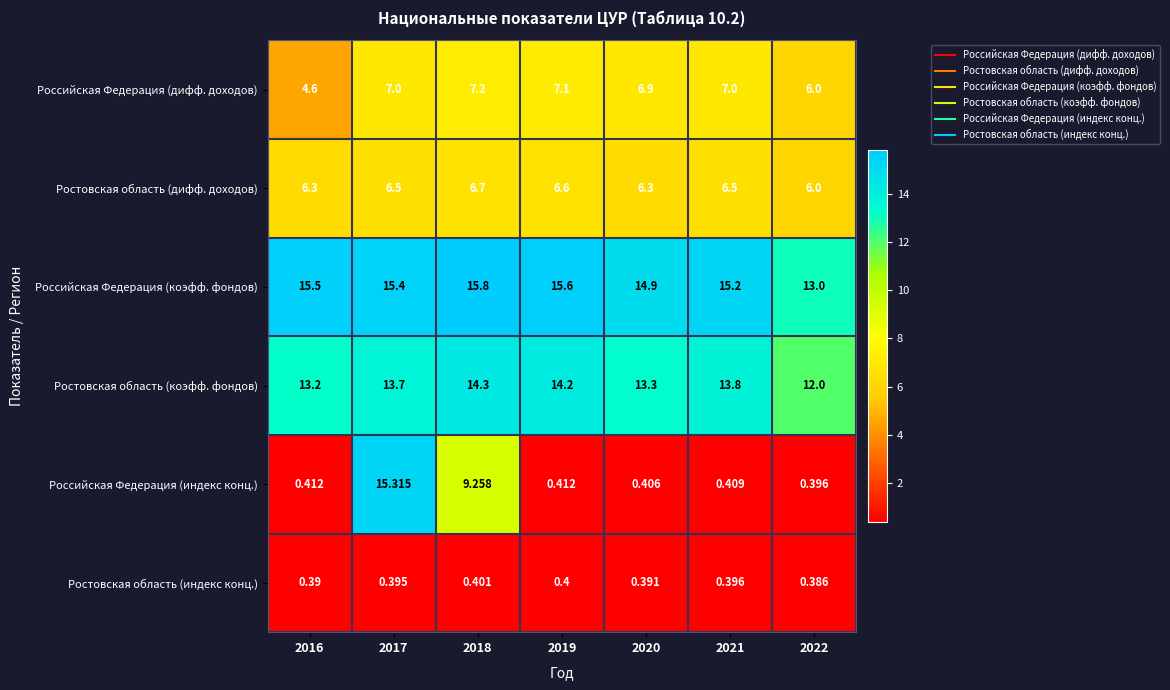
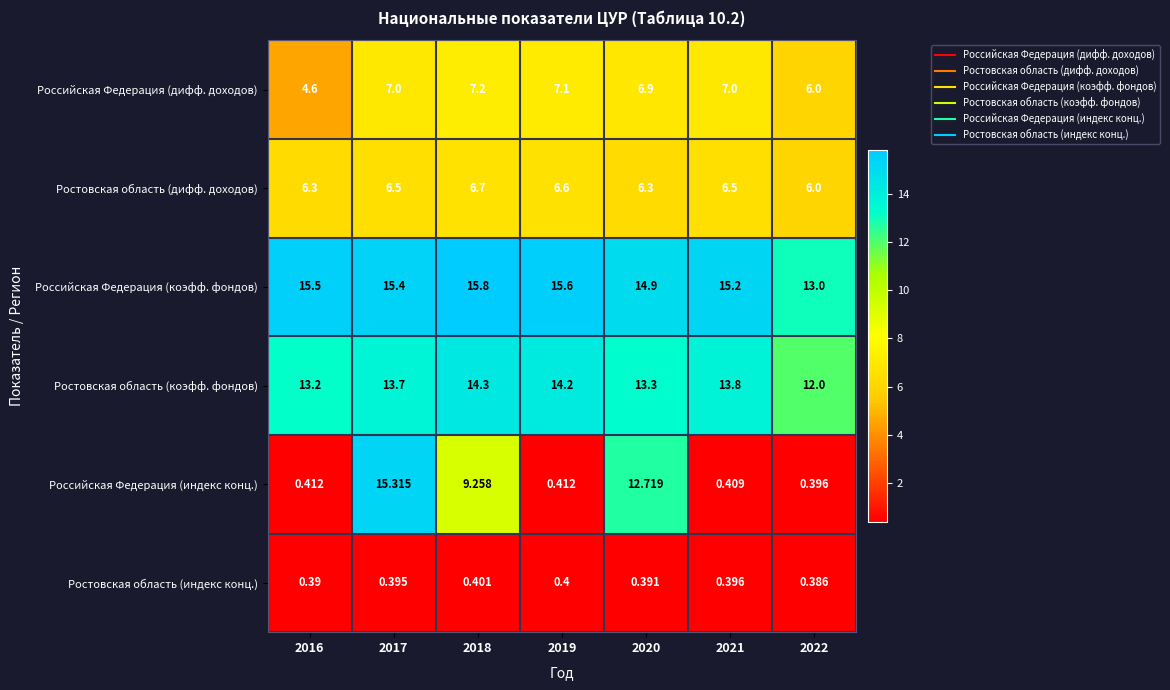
  {
    "Российская Федерация (дифф. доходов)": {
      "2016": 4.6,
      "2017": 7.0,
      "2018": 7.2,
      "2019": 7.1,
      "2020": 6.9,
      "2021": 7.0,
      "2022": 6.0
    },
    "Ростовская область (дифф. доходов)": {
      "2016": 6.3,
      "2017": 6.5,
      "2018": 6.7,
      "2019": 6.6,
      "2020": 6.3,
      "2021": 6.5,
      "2022": 6.0
    },
    "Российская Федерация (коэфф. фондов)": {
      "2016": 15.5,
      "2017": 15.4,
      "2018": 15.8,
      "2019": 15.6,
      "2020": 14.9,
      "2021": 15.2,
      "2022": 13.0
    },
    "Ростовская область (коэфф. фондов)": {
      "2016": 13.2,
      "2017": 13.7,
      "2018": 14.3,
      "2019": 14.2,
      "2020": 13.3,
      "2021": 13.8,
      "2022": 12.0
    },
    "Российская Федерация (индекс конц.)": {
      "2016": 0.412,
      "2017": 15.315,
      "2018": 9.258,
      "2019": 0.412,
-     "2020": 0.406,
+     "2020": 12.719,
      "2021": 0.409,
      "2022": 0.396
    },
    "Ростовская область (индекс конц.)": {
      "2016": 0.39,
      "2017": 0.395,
      "2018": 0.401,
      "2019": 0.4,
      "2020": 0.391,
      "2021": 0.396,
      "2022": 0.386
    }
  }
